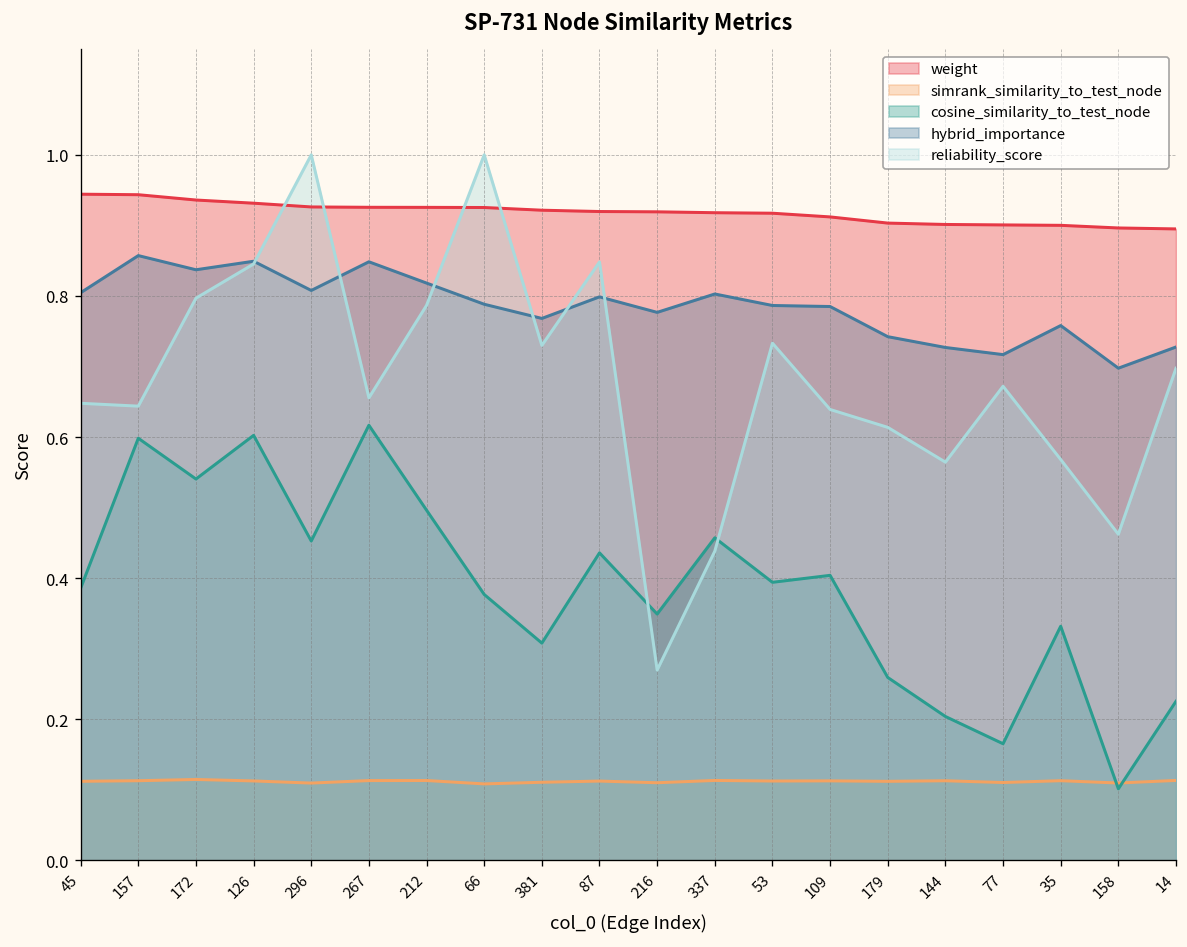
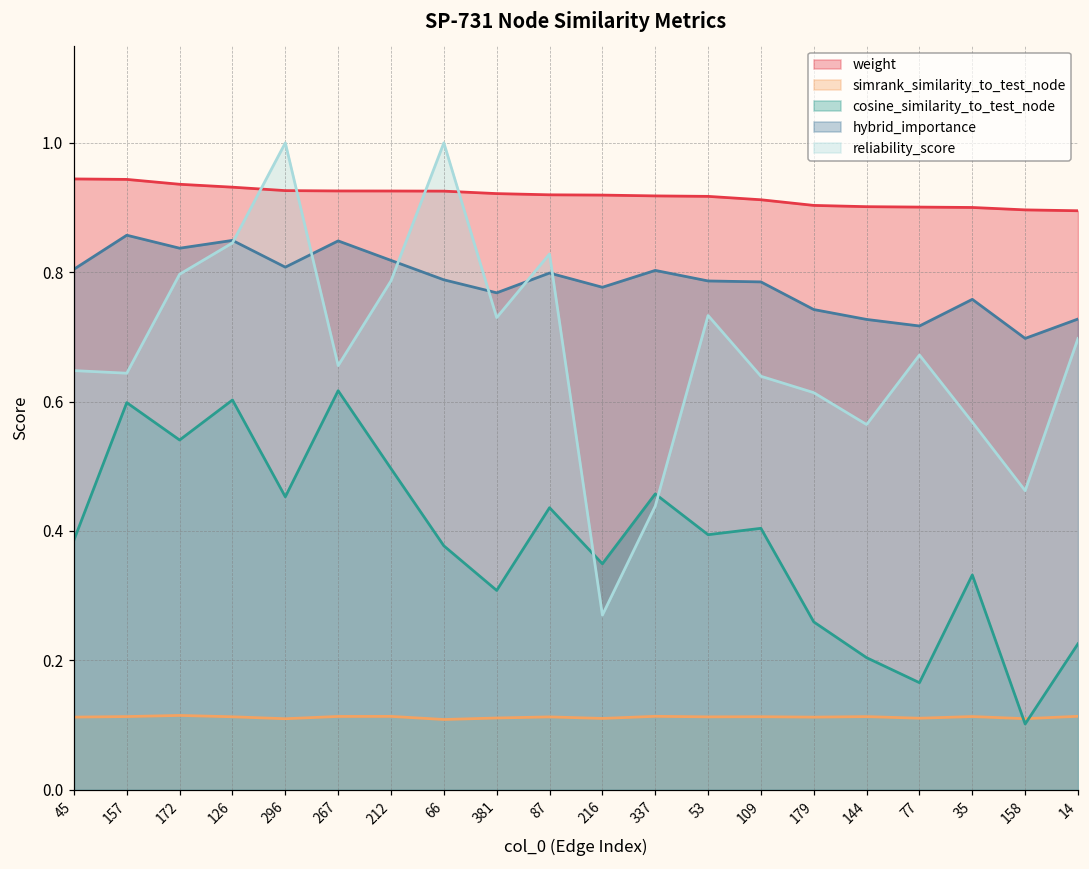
  {
    "reliability_score": {
      "45": 0.65,
      "157": 0.64,
      "172": 0.80,
      "296": 1.00,
      "267": 0.66,
      "212": 0.79,
      "66": 1.00,
      "381": 0.73,
-     "87": 0.85,
+     "87": 0.83,
      "216": 0.27,
      "337": 0.44,
      "53": 0.73,
      "109": 0.64,
      "179": 0.61,
      "144": 0.56,
      "77": 0.67,
      "35": 0.57,
      "158": 0.46,
      "14": 0.70
    }
  }
